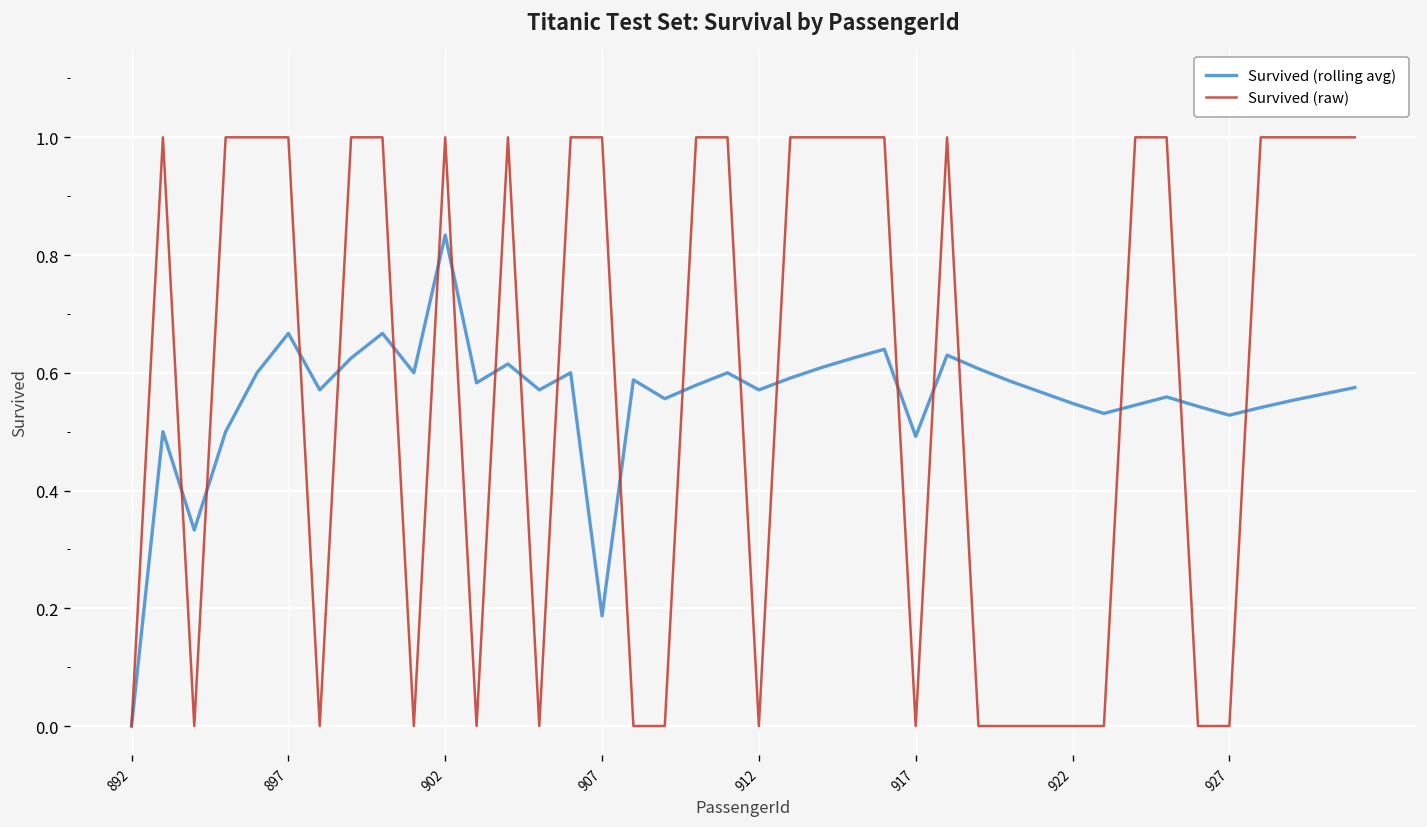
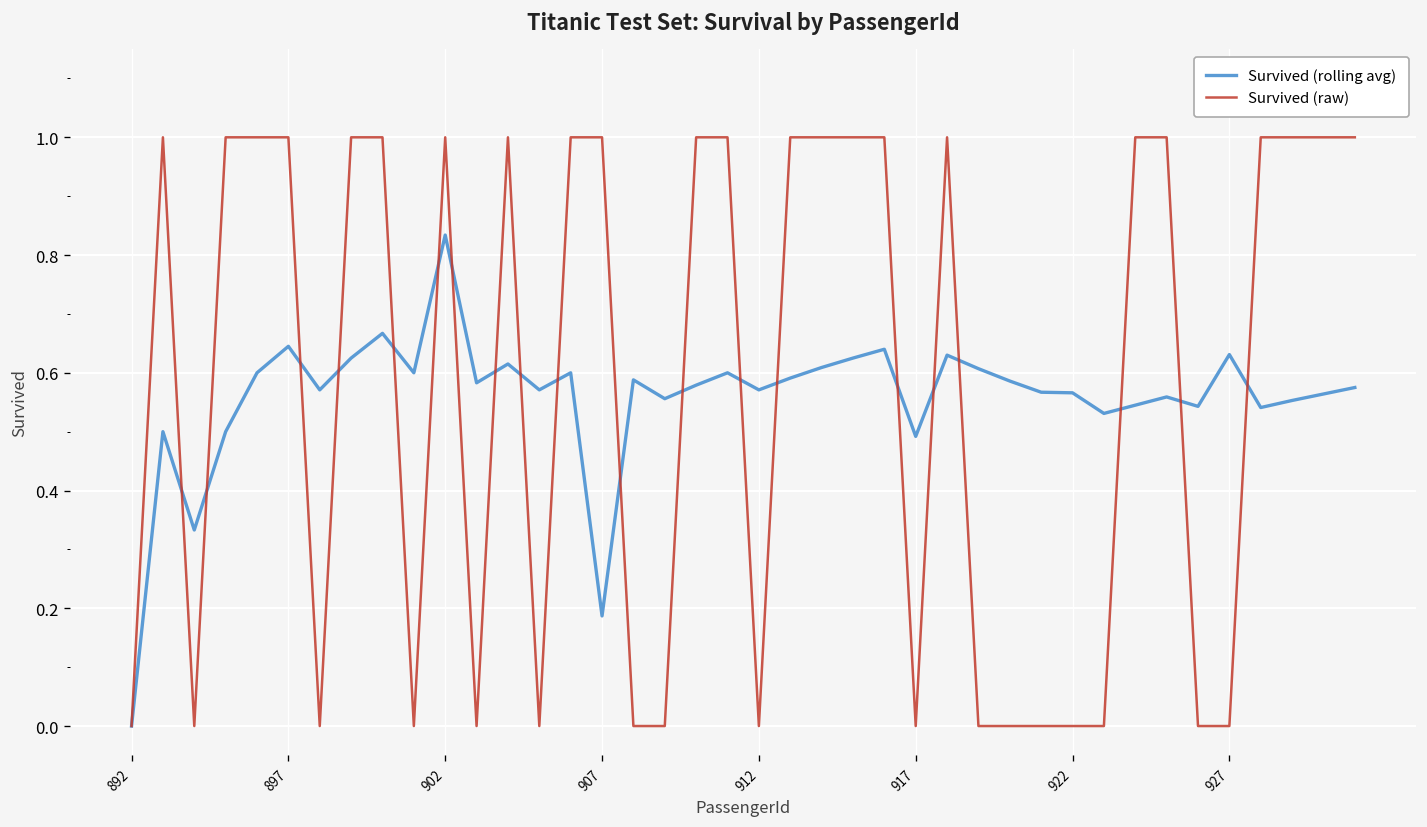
  {
    "Survived (rolling avg)": {
-     "897": 0.67,
+     "897": 0.65,
      "902": 0.83,
      "907": 0.19,
      "912": 0.57,
      "917": 0.49,
-     "922": 0.55,
-     "927": 0.53
+     "922": 0.57,
+     "927": 0.63
    },
    "Survived (raw)": {
      "897": 1.00,
      "902": 1.00,
      "907": 1.00,
      "912": 0.00,
      "917": 0.00,
      "922": 0.00,
      "927": 0.00
    }
  }
